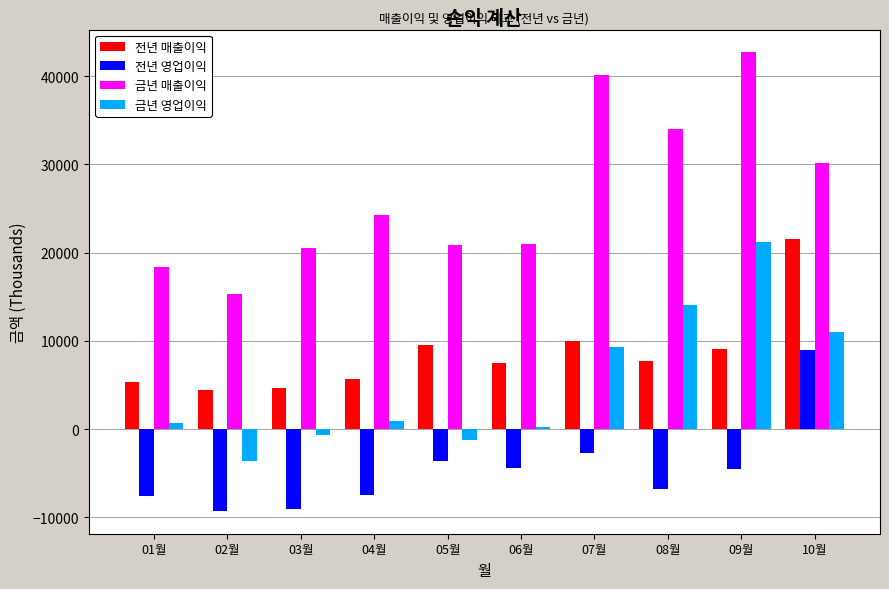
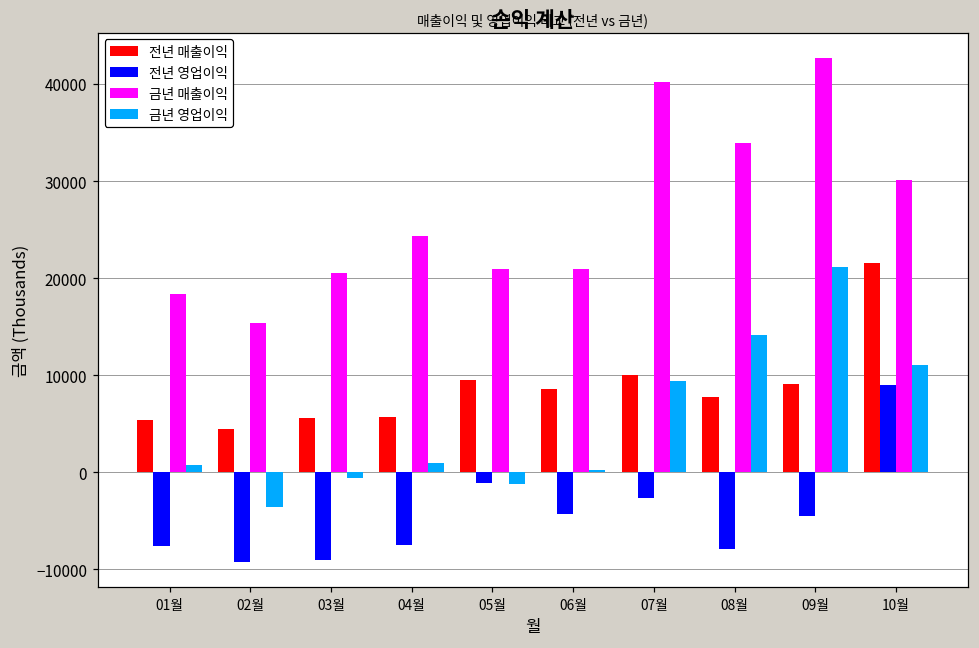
  {
    "전년 매출이익": {
      "01월": 5000,
      "02월": 4000,
-     "03월": 5000,
+     "03월": 6000,
      "04월": 6000,
      "05월": 10000,
-     "06월": 7000,
+     "06월": 9000,
      "07월": 10000,
      "08월": 8000,
      "09월": 9000,
      "10월": 22000
    },
    "전년 영업이익": {
      "01월": -8000,
      "02월": -9000,
      "03월": -9000,
      "04월": -7000,
-     "05월": -4000,
+     "05월": -1000,
      "06월": -4000,
      "07월": -3000,
-     "08월": -7000,
+     "08월": -8000,
      "09월": -5000,
      "10월": 9000
    },
    "금년 매출이익": {
      "01월": 18000,
      "02월": 15000,
      "03월": 21000,
      "04월": 24000,
      "05월": 21000,
      "06월": 21000,
      "07월": 40000,
      "08월": 34000,
      "09월": 43000,
      "10월": 30000
    },
    "금년 영업이익": {
      "01월": 1000,
      "02월": -4000,
      "03월": -1000,
      "04월": 1000,
      "05월": -1000,
      "07월": 9000,
      "08월": 14000,
      "09월": 21000,
      "10월": 11000
    }
  }
